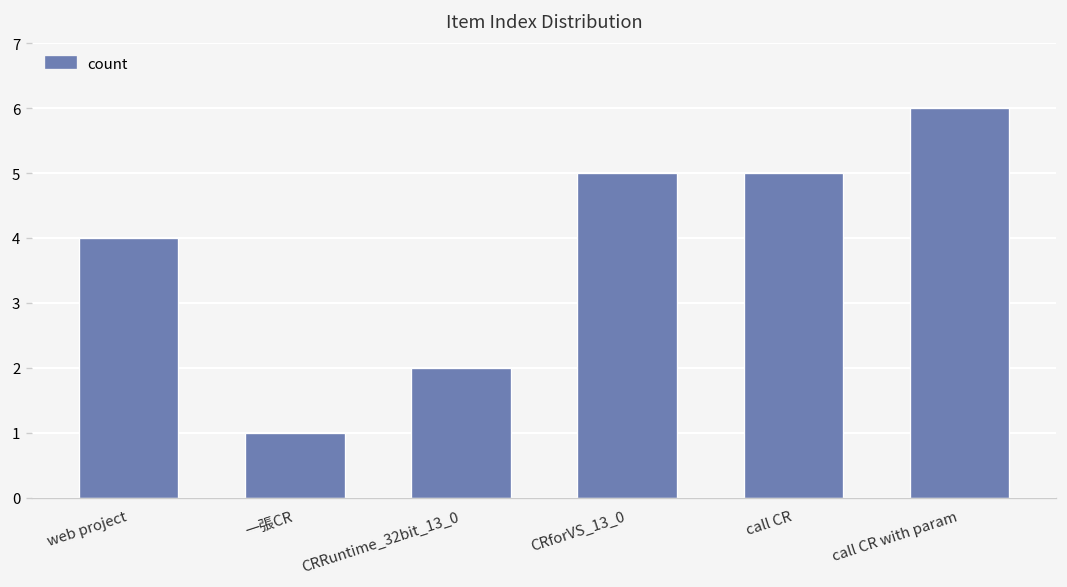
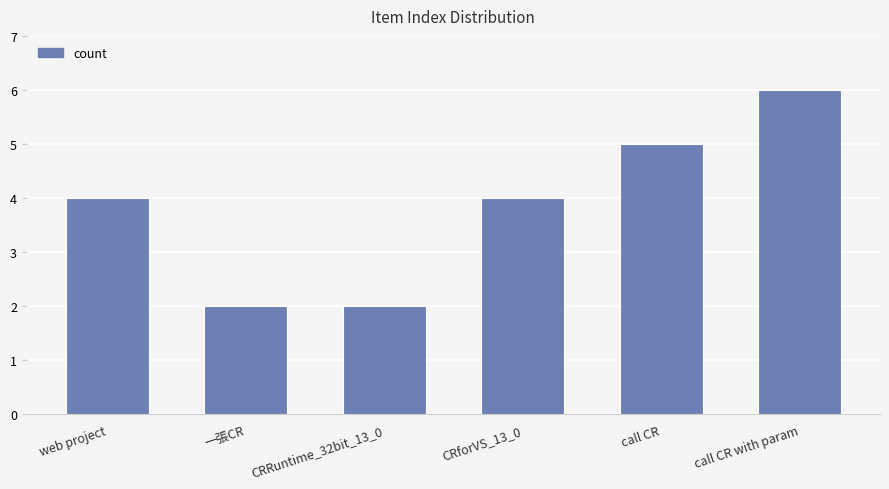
  {
    "web project": 4,
-   "一張CR": 1,
+   "一張CR": 2,
    "CRRuntime_32bit_13_0": 2,
-   "CRforVS_13_0": 5,
+   "CRforVS_13_0": 4,
    "call CR": 5,
    "call CR with param": 6
  }
